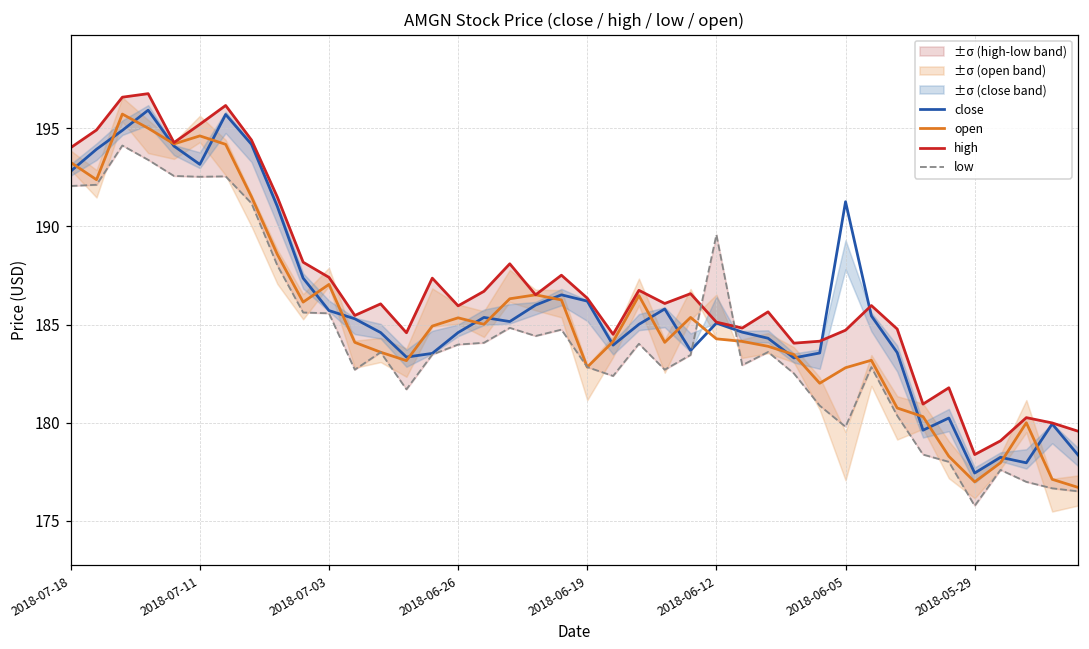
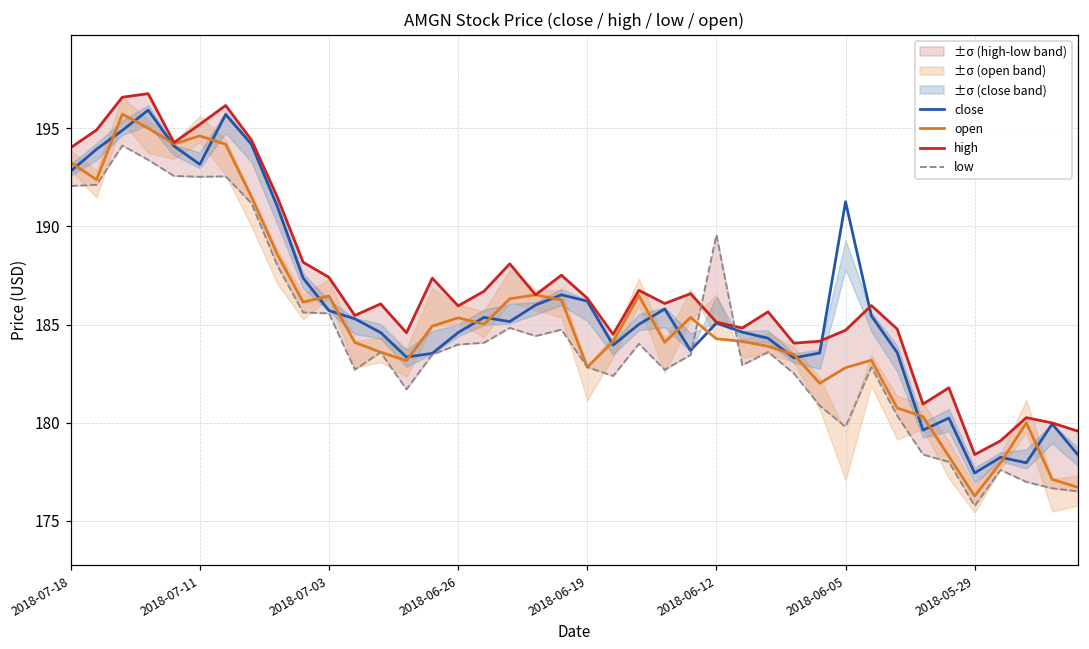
  {
    "close": {
      "2018-07-18": 192.8,
      "2018-07-11": 193.2,
      "2018-06-26": 184.6,
      "2018-06-05": 191.3
    },
    "open": {
      "2018-07-11": 194.6,
-     "2018-07-03": 187.0,
+     "2018-07-03": 186.5,
      "2018-06-26": 185.3,
      "2018-06-12": 184.3,
      "2018-06-05": 182.8,
-     "2018-05-29": 177.0
+     "2018-05-29": 176.3
    },
    "low": {
      "2018-07-18": 192.1,
      "2018-07-11": 192.5,
      "2018-06-26": 184.0,
      "2018-06-05": 179.8,
      "2018-05-29": 175.8
    }
  }
